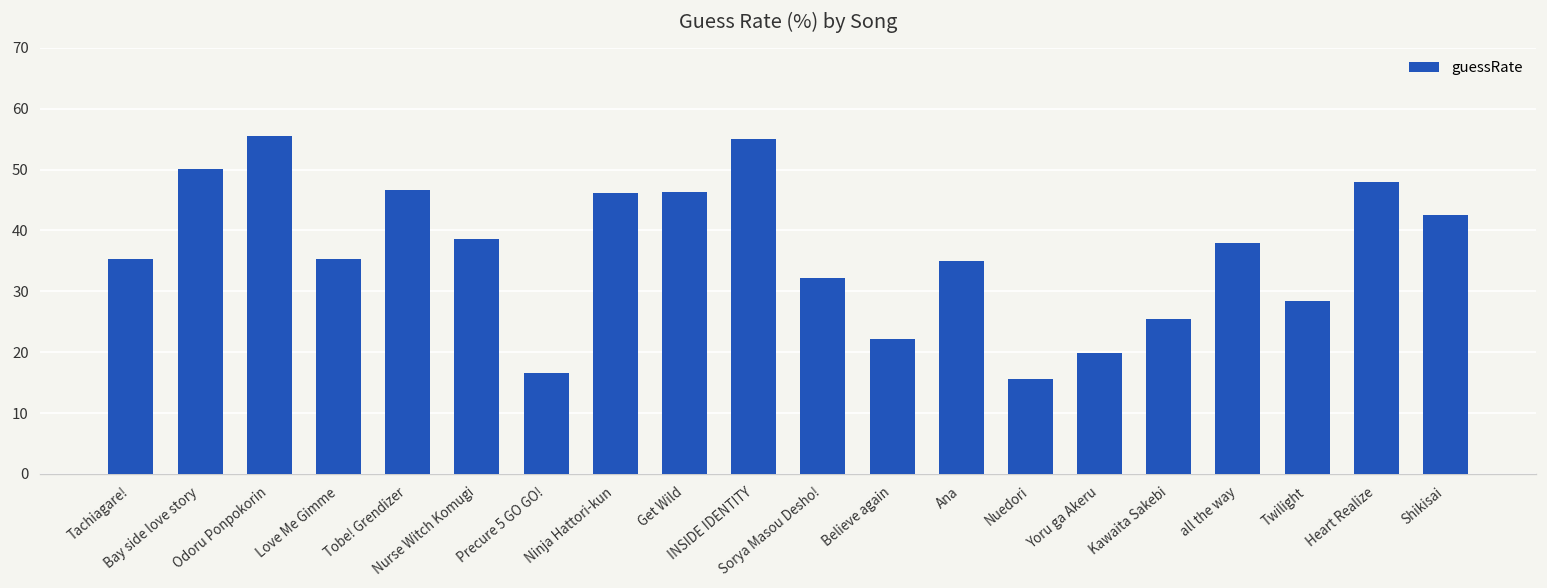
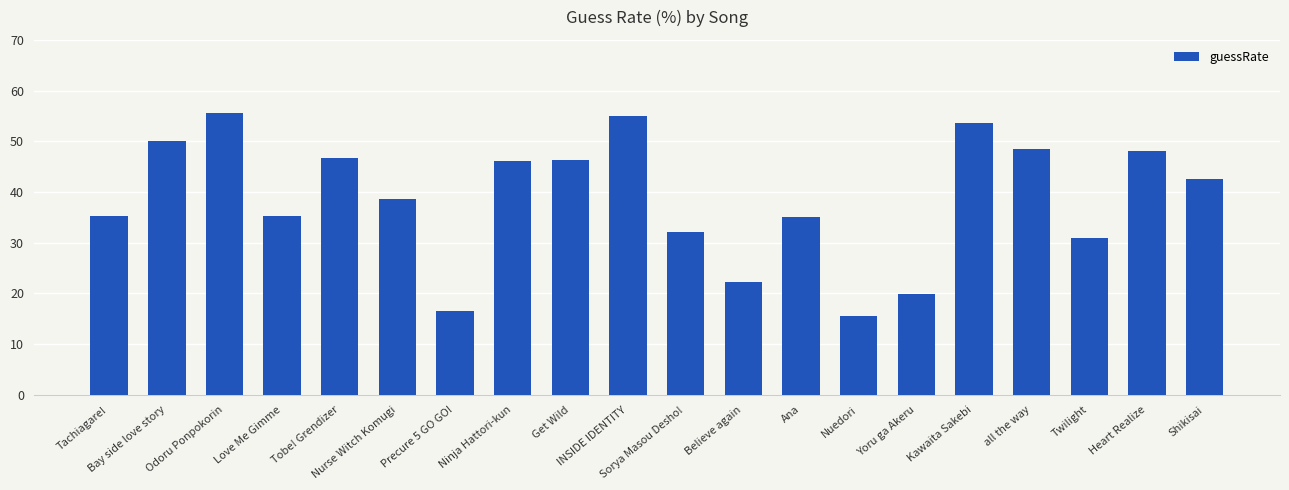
  {
    "Tachiagare!": 35,
    "Bay side love story": 50,
    "Odoru Ponpokorin": 56,
    "Love Me Gimme": 35,
    "Tobe! Grendizer": 47,
    "Nurse Witch Komugi": 39,
    "Precure 5 GO GO!": 17,
    "Ninja Hattori-kun": 46,
    "Get Wild": 46,
    "INSIDE IDENTITY": 55,
    "Sorya Masou Desho!": 32,
    "Believe again": 22,
    "Ana": 35,
    "Nuedori": 16,
    "Yoru ga Akeru": 20,
-   "Kawaita Sakebi": 25,
-   "all the way": 38,
-   "Twilight": 28,
+   "Kawaita Sakebi": 54,
+   "all the way": 48,
+   "Twilight": 31,
    "Heart Realize": 48,
    "Shikisai": 43
  }
